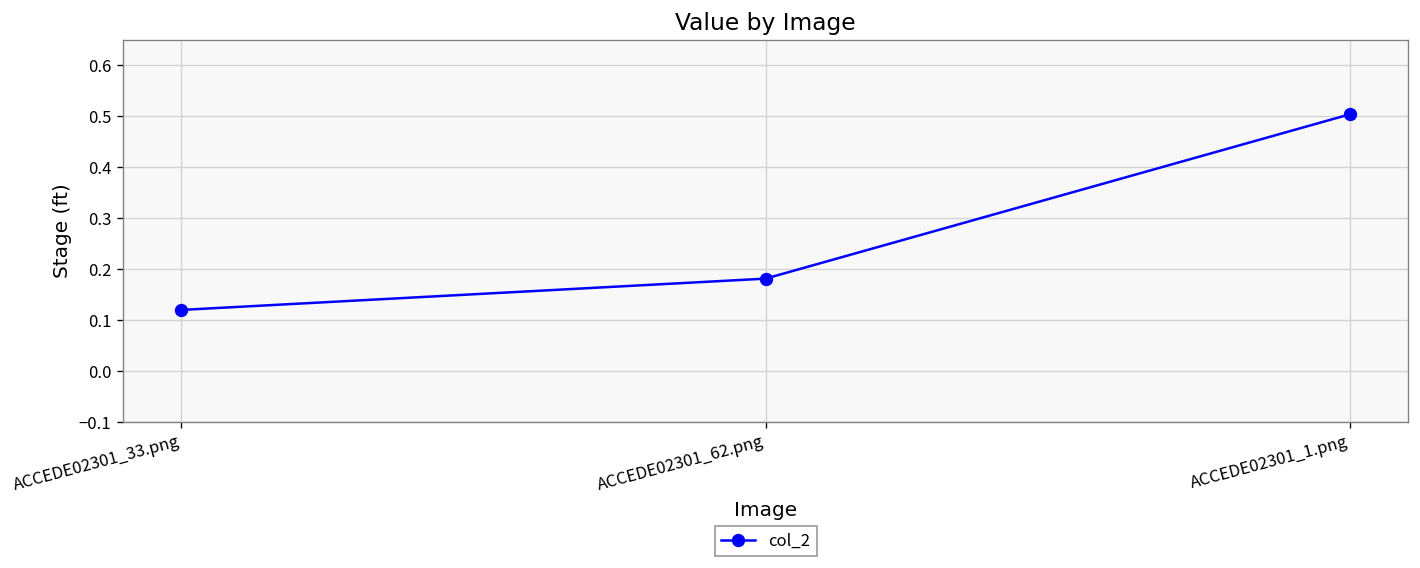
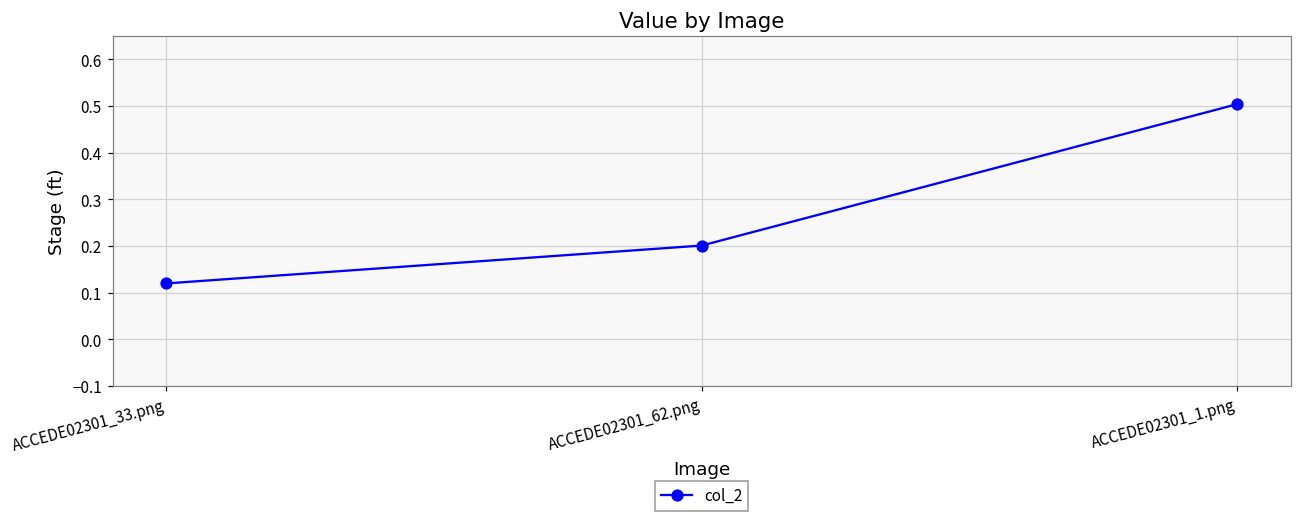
  {
    "ACCEDE02301_33.png": 0.12,
-   "ACCEDE02301_62.png": 0.18,
+   "ACCEDE02301_62.png": 0.20,
    "ACCEDE02301_1.png": 0.50
  }
